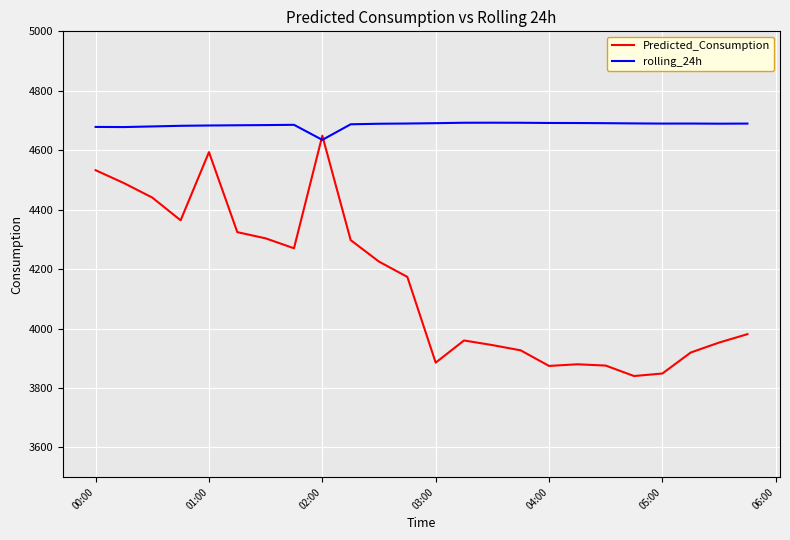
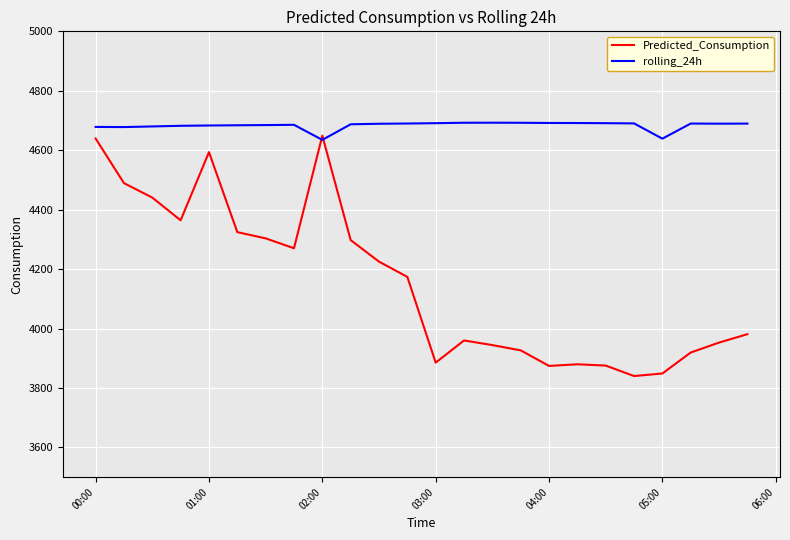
  {
    "Predicted_Consumption": {
-     "00:00": 4530,
+     "00:00": 4640,
      "01:00": 4590,
      "02:00": 4650,
      "03:00": 3890,
      "04:00": 3870,
      "05:00": 3850
    },
    "rolling_24h": {
      "00:00": 4680,
      "01:00": 4680,
      "02:00": 4630,
      "03:00": 4690,
      "04:00": 4690,
-     "05:00": 4690
+     "05:00": 4640
    }
  }
